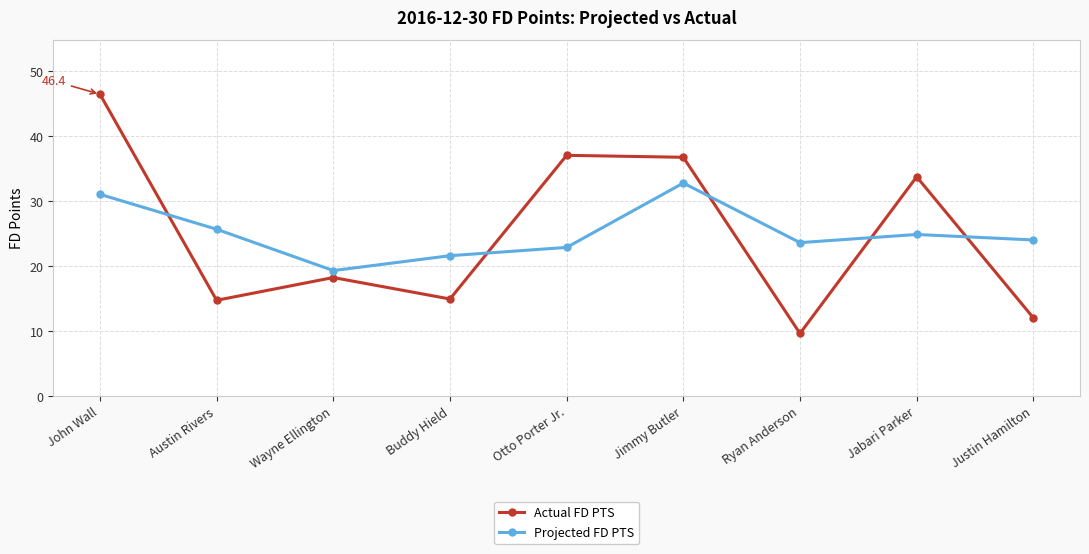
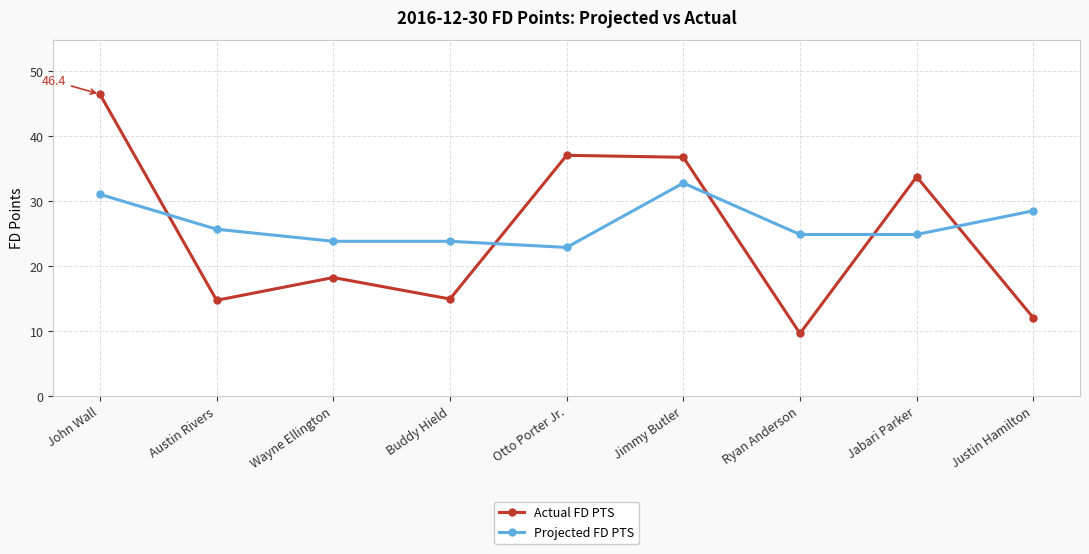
  {
    "Actual FD PTS": {
      "John Wall": 46.4
    },
    "Projected FD PTS": {
      "John Wall": 31,
      "Austin Rivers": 26,
-     "Wayne Ellington": 19,
-     "Buddy Hield": 22,
+     "Wayne Ellington": 24,
+     "Buddy Hield": 24,
      "Otto Porter Jr.": 23,
      "Jimmy Butler": 33,
-     "Ryan Anderson": 24,
+     "Ryan Anderson": 25,
      "Jabari Parker": 25,
-     "Justin Hamilton": 24
+     "Justin Hamilton": 28
    }
  }
